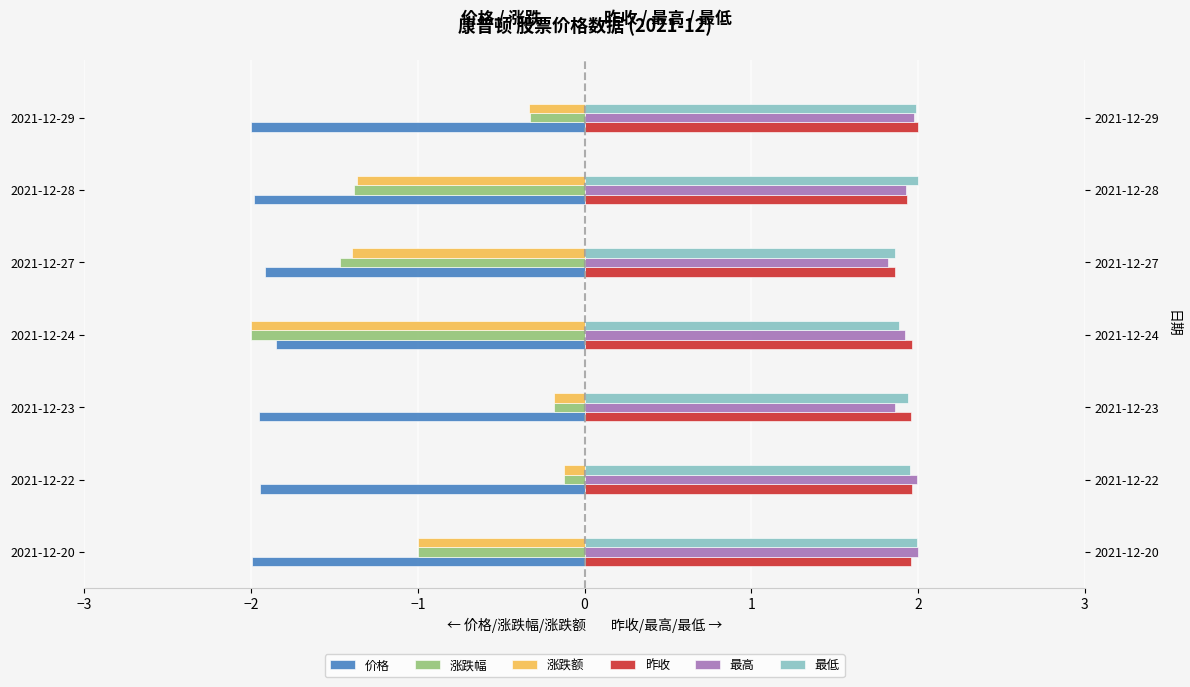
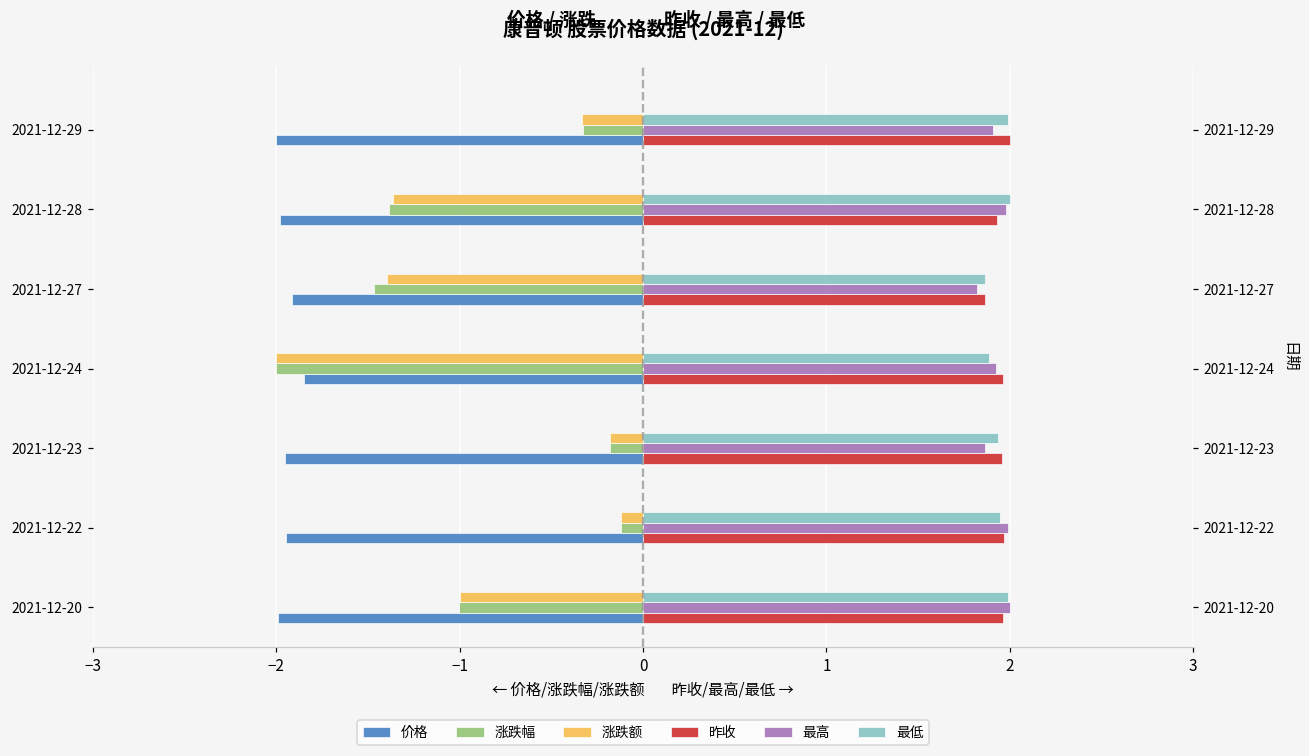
  {
    "涨跌幅": {
      "2021-12-29": -0.33,
      "2021-12-28": -1.39,
      "2021-12-27": -1.47,
      "2021-12-24": -2.00,
      "2021-12-23": -0.18,
      "2021-12-22": -0.12,
      "2021-12-20": -1.00
    },
    "最高": {
-     "2021-12-29": 1.98,
-     "2021-12-28": 1.93,
+     "2021-12-29": 1.91,
+     "2021-12-28": 1.98,
      "2021-12-27": 1.82,
      "2021-12-24": 1.92,
      "2021-12-23": 1.86,
      "2021-12-22": 1.99,
      "2021-12-20": 2.00
    }
  }
